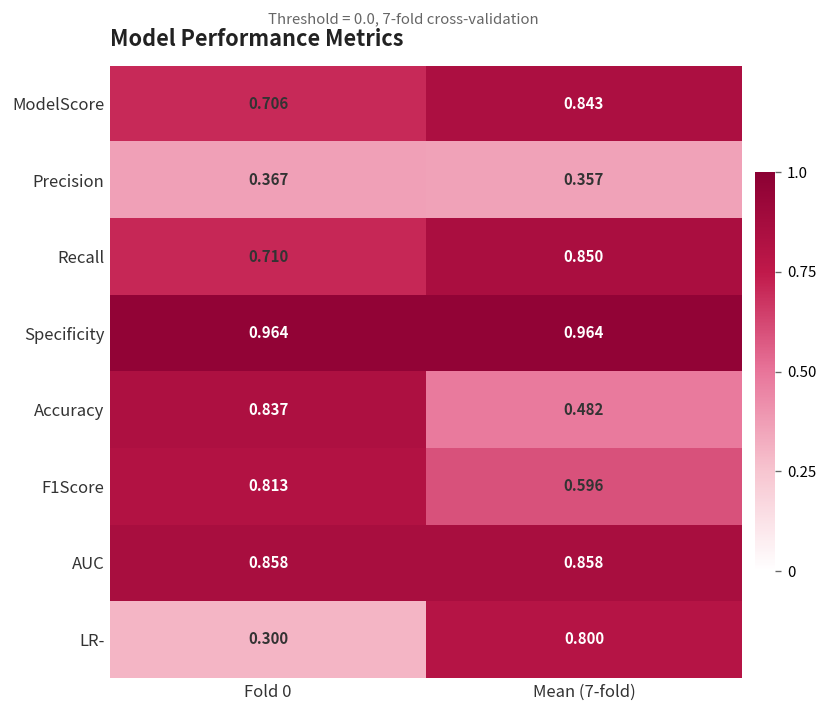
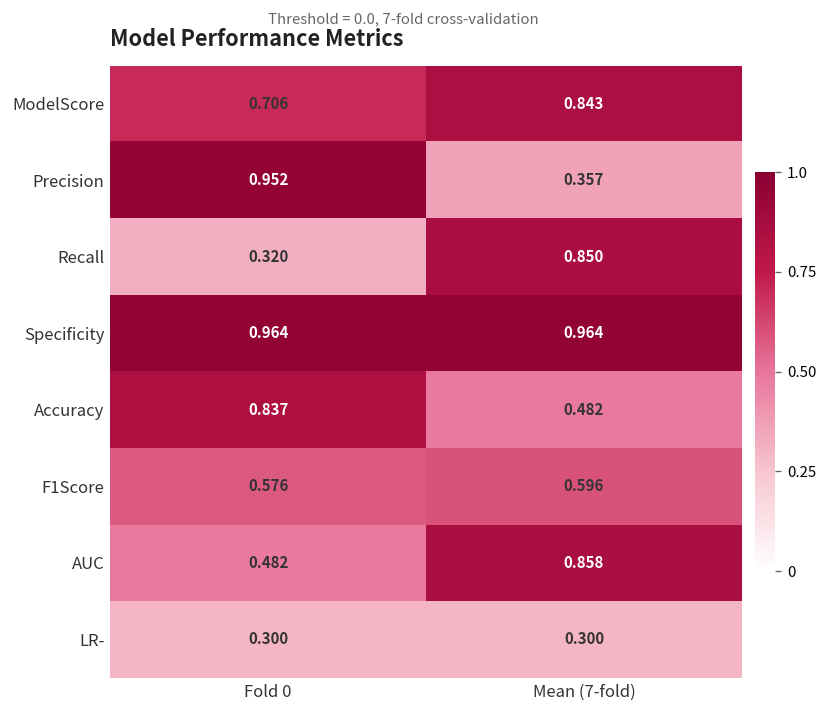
  {
    "ModelScore": {
      "Fold 0": 0.706,
      "Mean (7-fold)": 0.843
    },
    "Precision": {
-     "Fold 0": 0.367,
+     "Fold 0": 0.952,
      "Mean (7-fold)": 0.357
    },
    "Recall": {
-     "Fold 0": 0.710,
+     "Fold 0": 0.320,
      "Mean (7-fold)": 0.850
    },
    "Specificity": {
      "Fold 0": 0.964,
      "Mean (7-fold)": 0.964
    },
    "Accuracy": {
      "Fold 0": 0.837,
      "Mean (7-fold)": 0.482
    },
    "F1Score": {
-     "Fold 0": 0.813,
+     "Fold 0": 0.576,
      "Mean (7-fold)": 0.596
    },
    "AUC": {
-     "Fold 0": 0.858,
+     "Fold 0": 0.482,
      "Mean (7-fold)": 0.858
    },
    "LR-": {
      "Fold 0": 0.300,
-     "Mean (7-fold)": 0.800
+     "Mean (7-fold)": 0.300
    }
  }
